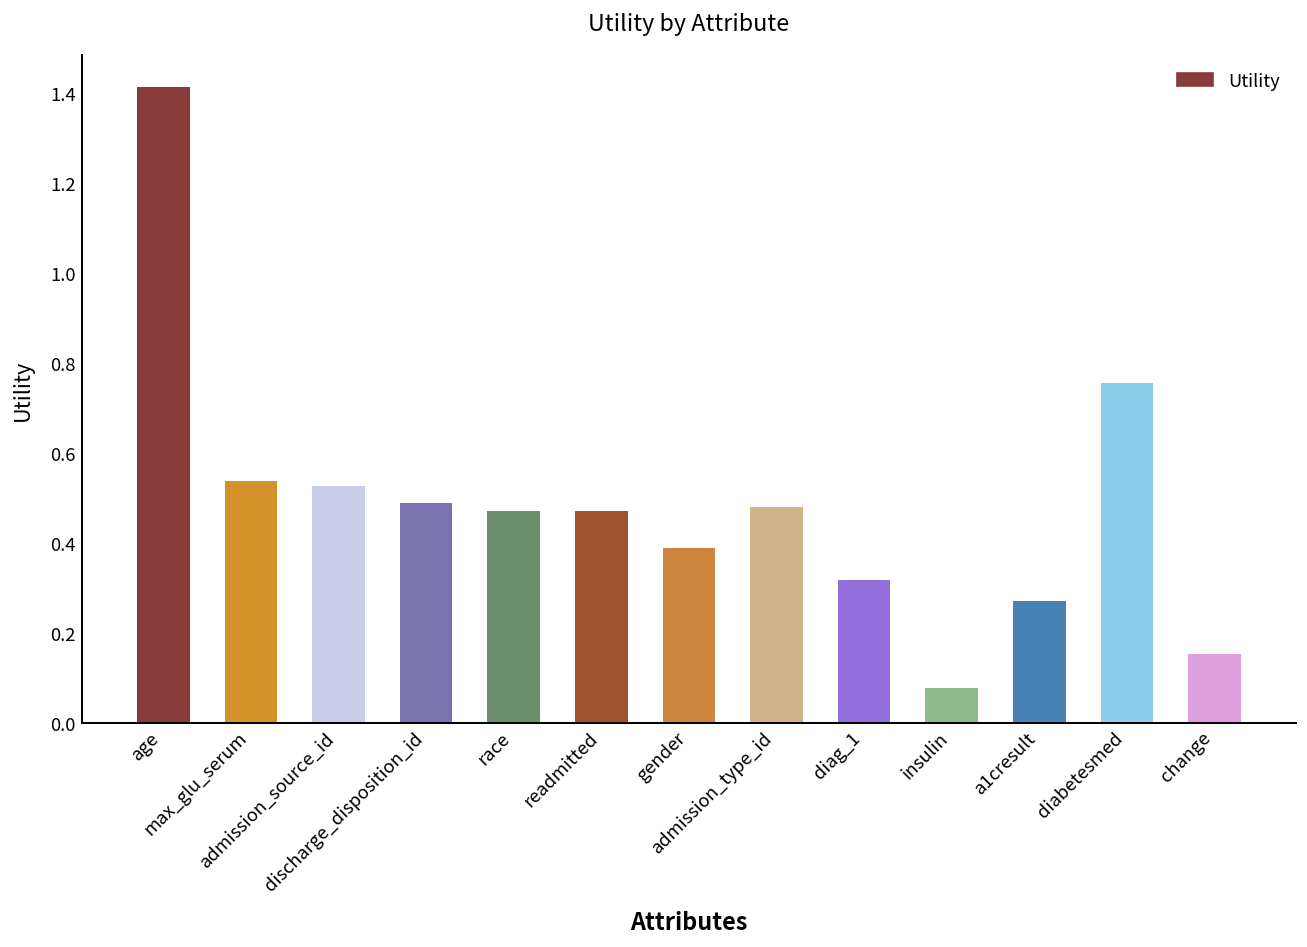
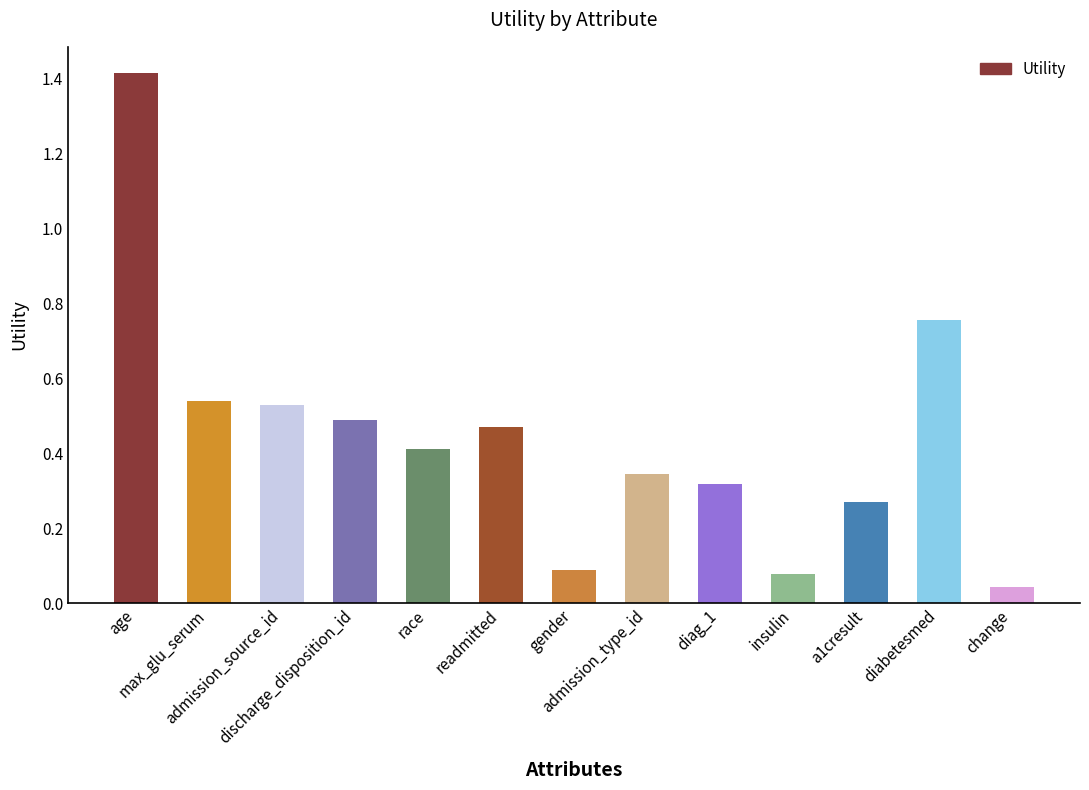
  {
    "age": 1.41,
    "max_glu_serum": 0.54,
    "admission_source_id": 0.53,
    "discharge_disposition_id": 0.49,
-   "race": 0.47,
+   "race": 0.41,
    "readmitted": 0.47,
-   "gender": 0.39,
-   "admission_type_id": 0.48,
+   "gender": 0.09,
+   "admission_type_id": 0.34,
    "diag_1": 0.32,
    "insulin": 0.08,
    "a1cresult": 0.27,
    "diabetesmed": 0.76,
-   "change": 0.15
+   "change": 0.04
  }
